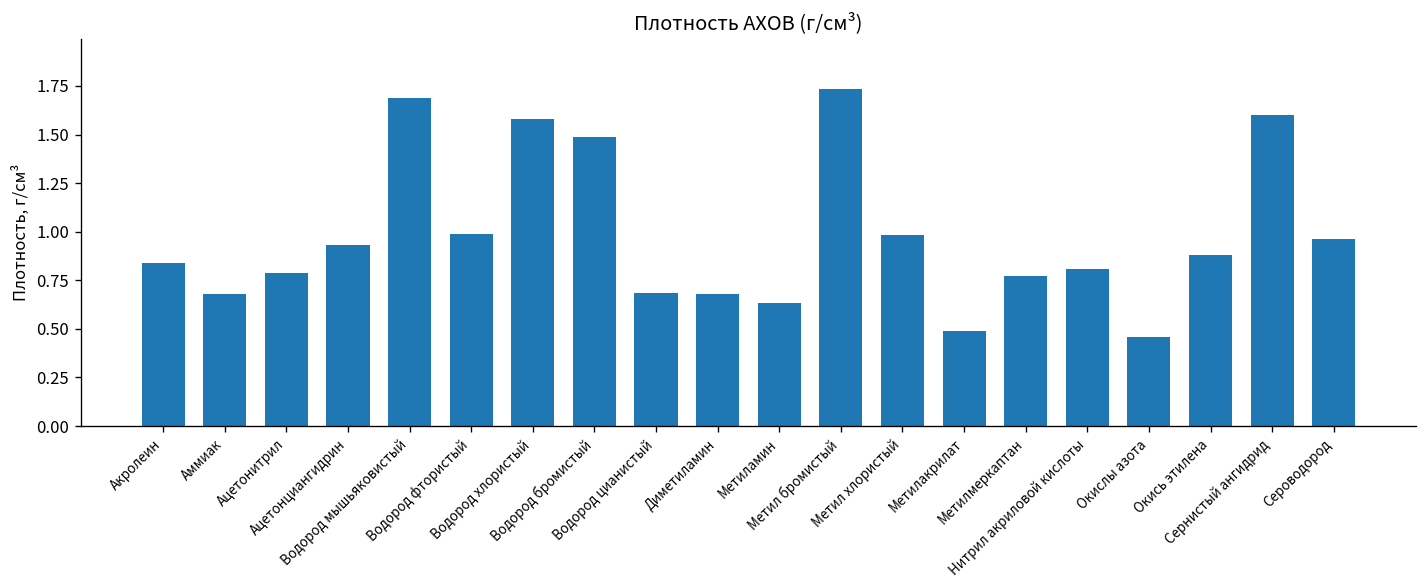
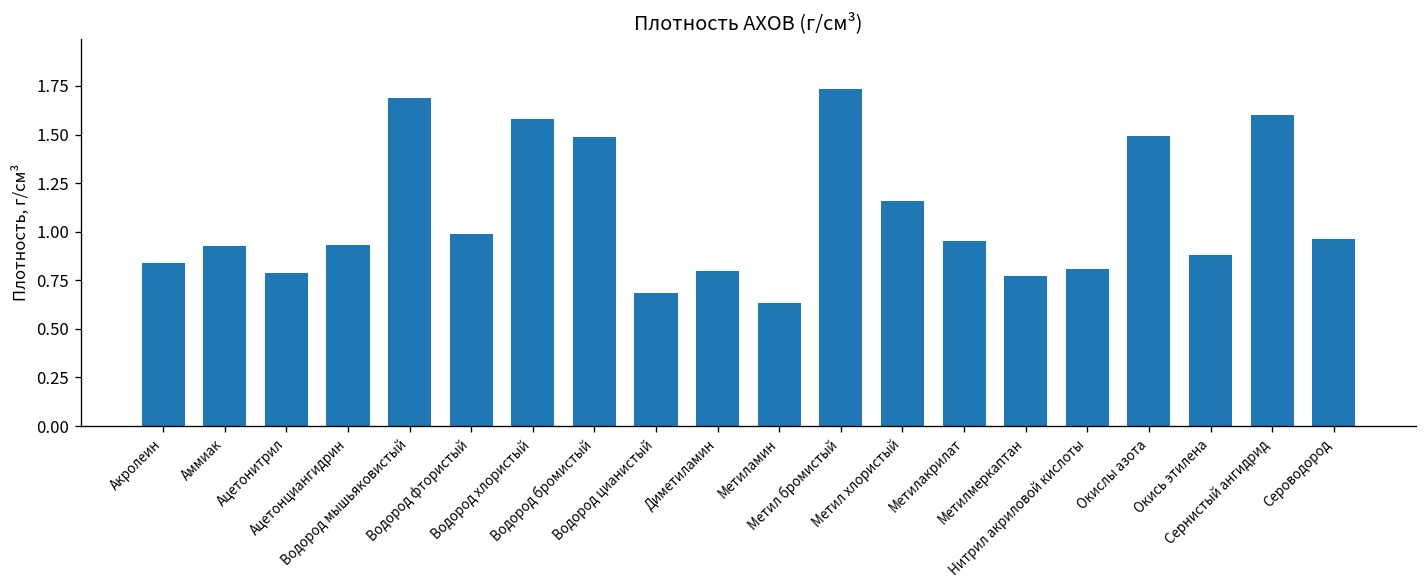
  {
    "Акролеин": 0.84,
-   "Аммиак": 0.68,
+   "Аммиак": 0.93,
    "Ацетонитрил": 0.79,
    "Ацетонциангидрин": 0.93,
    "Водород мышьяковистый": 1.69,
    "Водород фтористый": 0.99,
    "Водород хлористый": 1.58,
    "Водород бромистый": 1.49,
    "Водород цианистый": 0.69,
-   "Диметиламин": 0.68,
+   "Диметиламин": 0.80,
    "Метиламин": 0.63,
    "Метил бромистый": 1.73,
-   "Метил хлористый": 0.98,
-   "Метилакрилат": 0.49,
+   "Метил хлористый": 1.16,
+   "Метилакрилат": 0.95,
    "Метилмеркаптан": 0.77,
    "Нитрил акриловой кислоты": 0.81,
-   "Окислы азота": 0.46,
+   "Окислы азота": 1.49,
    "Окись этилена": 0.88,
    "Сернистый ангидрид": 1.60,
    "Сероводород": 0.96
  }
